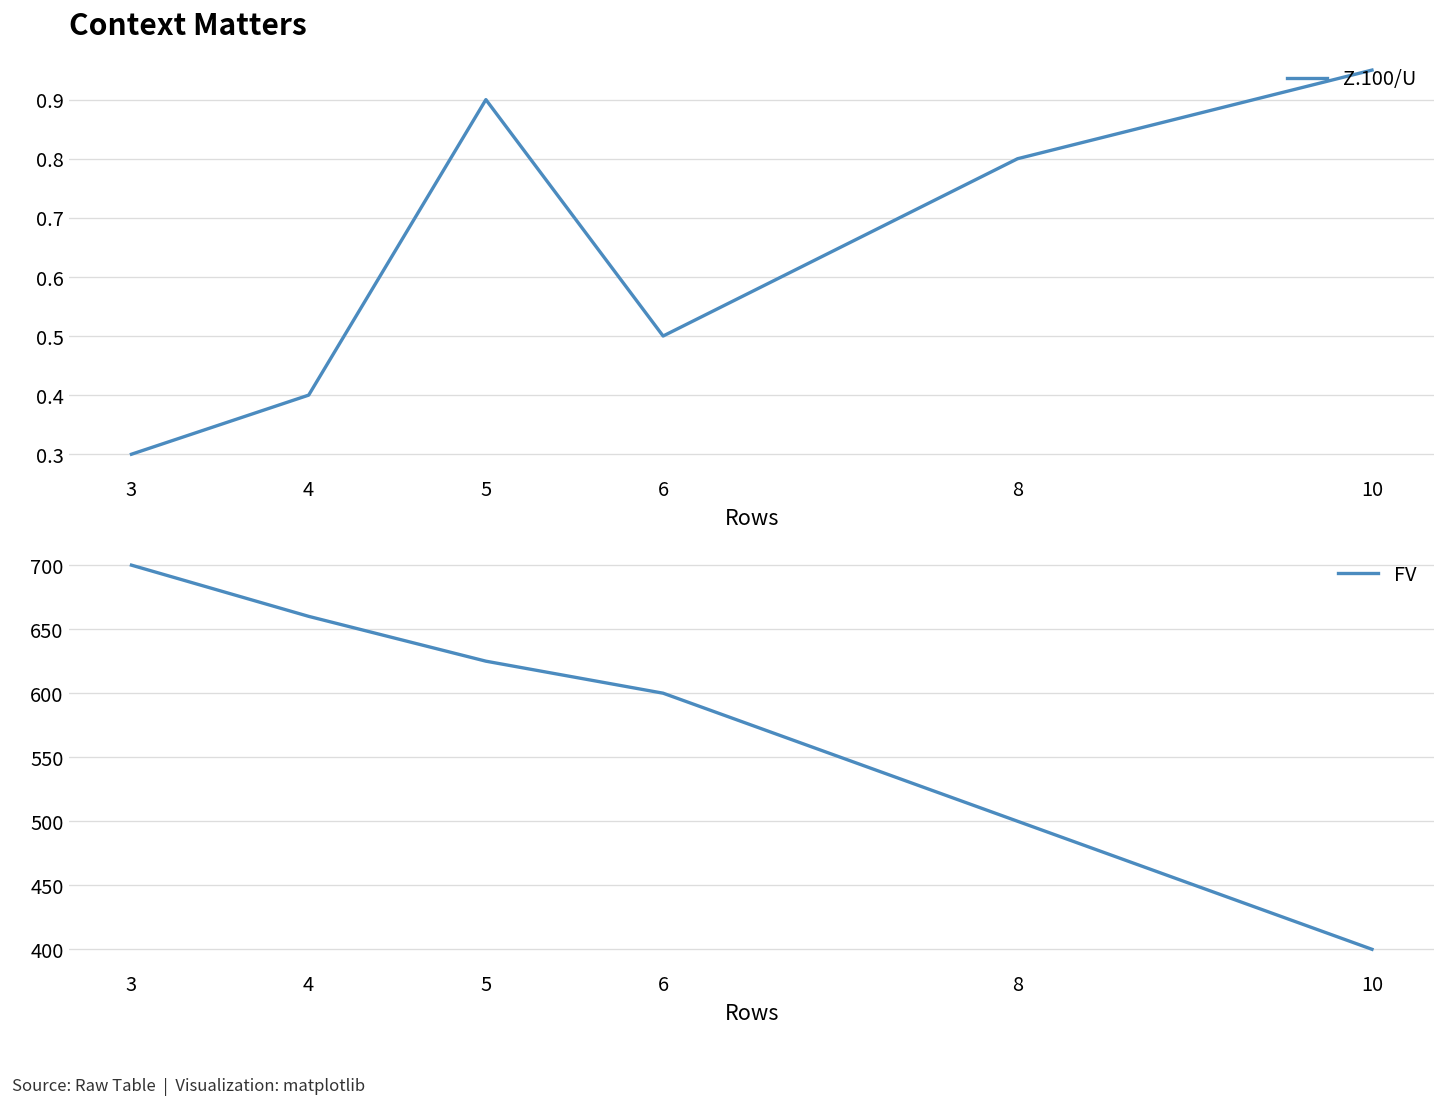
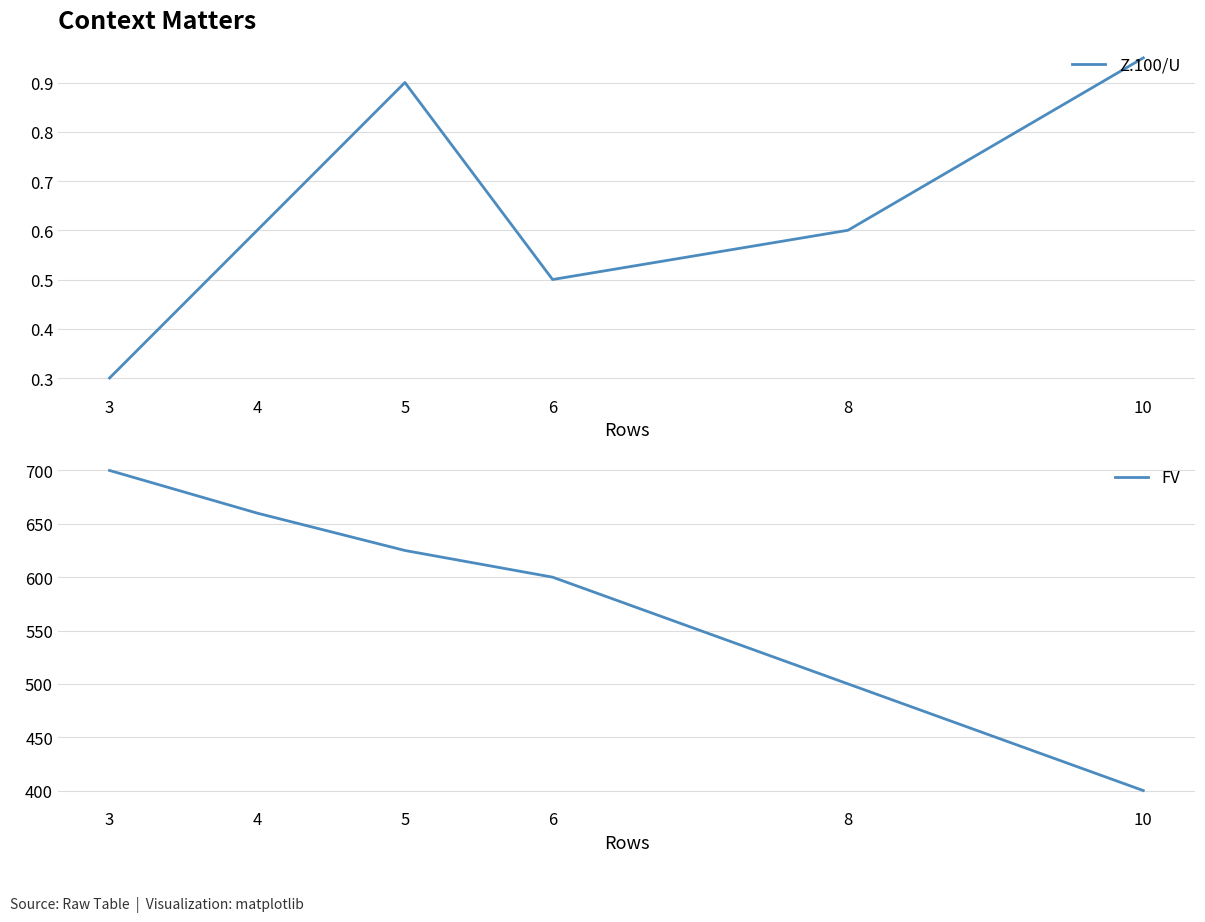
  {
    "Context Matters": {
      "3": 0.3,
-     "4": 0.4,
+     "4": 0.6,
      "5": 0.9,
      "6": 0.5,
-     "8": 0.8,
+     "8": 0.6,
      "10": 0.95
    }
  }
